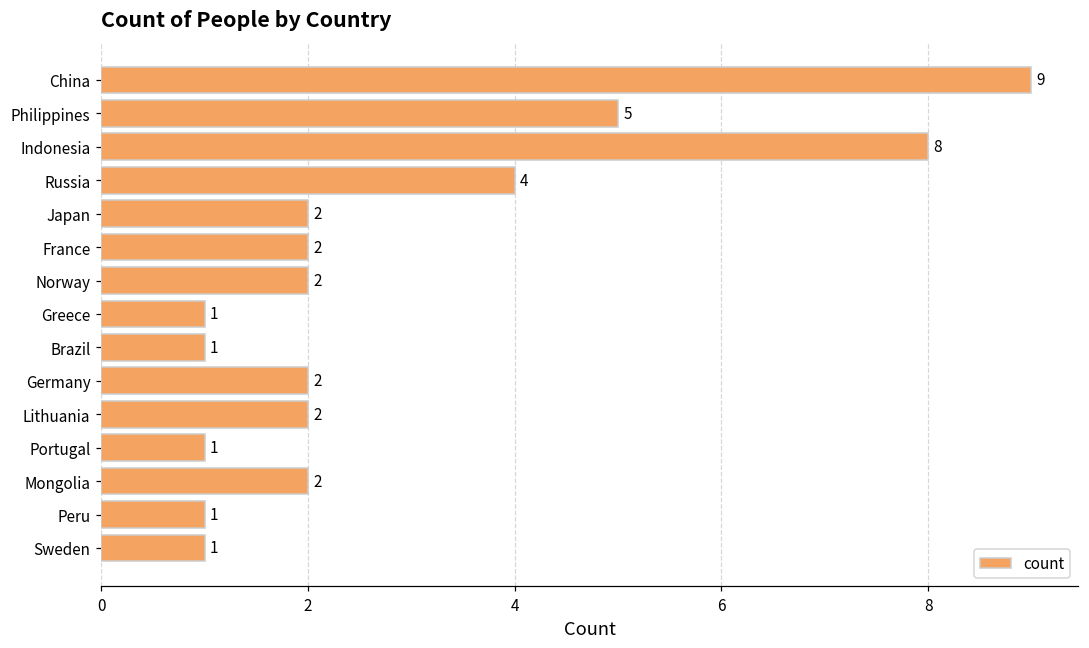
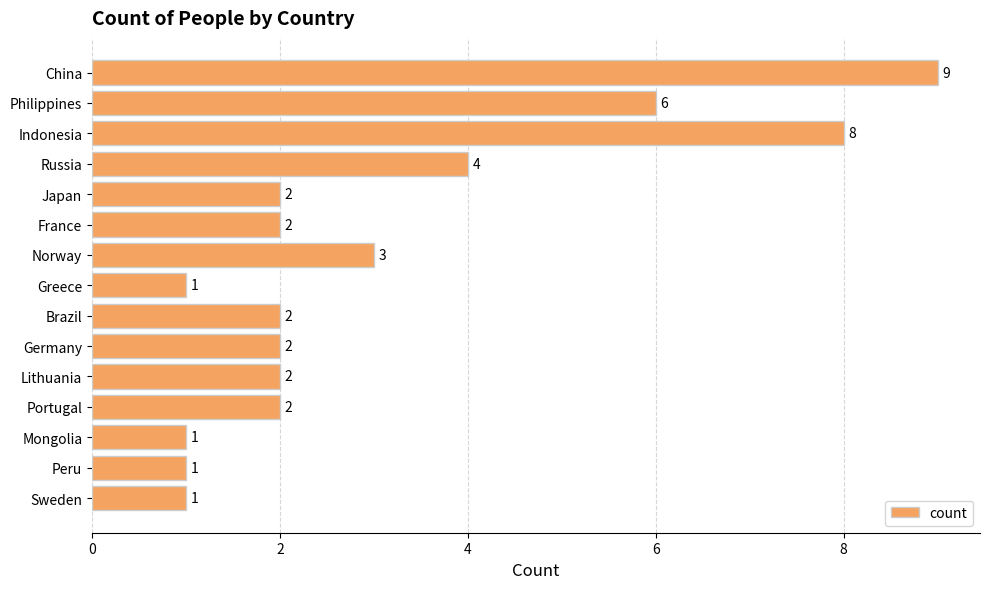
  {
    "China": 9,
-   "Philippines": 5,
+   "Philippines": 6,
    "Indonesia": 8,
    "Russia": 4,
    "Japan": 2,
    "France": 2,
-   "Norway": 2,
+   "Norway": 3,
    "Greece": 1,
-   "Brazil": 1,
+   "Brazil": 2,
    "Germany": 2,
    "Lithuania": 2,
-   "Portugal": 1,
-   "Mongolia": 2,
+   "Portugal": 2,
+   "Mongolia": 1,
    "Peru": 1,
    "Sweden": 1
  }
